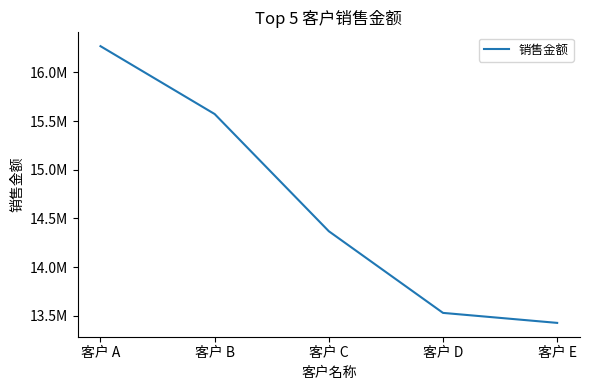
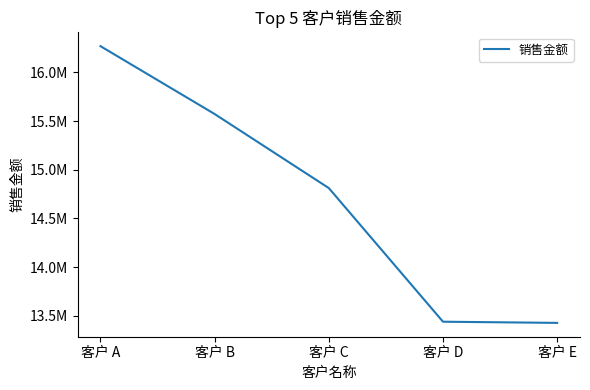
  {
    "客户 A": 16300000,
    "客户 B": 15600000,
-   "客户 C": 14400000,
-   "客户 D": 13500000,
+   "客户 C": 14800000,
+   "客户 D": 13400000,
    "客户 E": 13400000
  }
